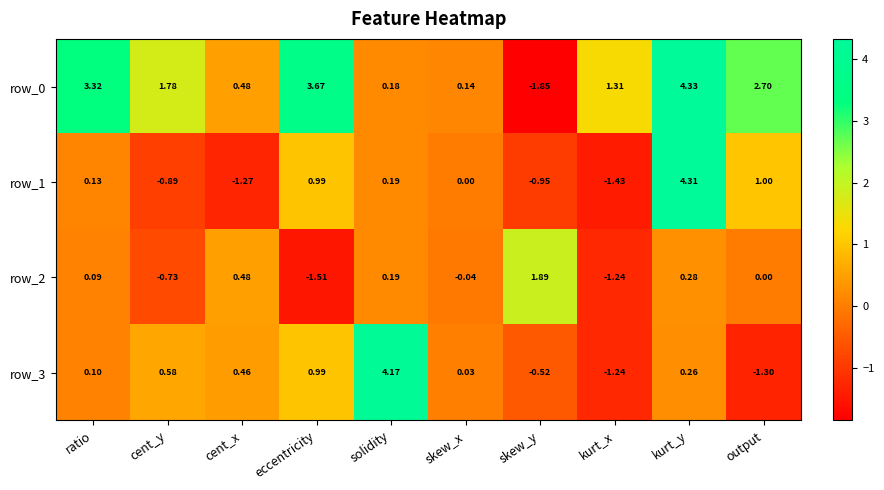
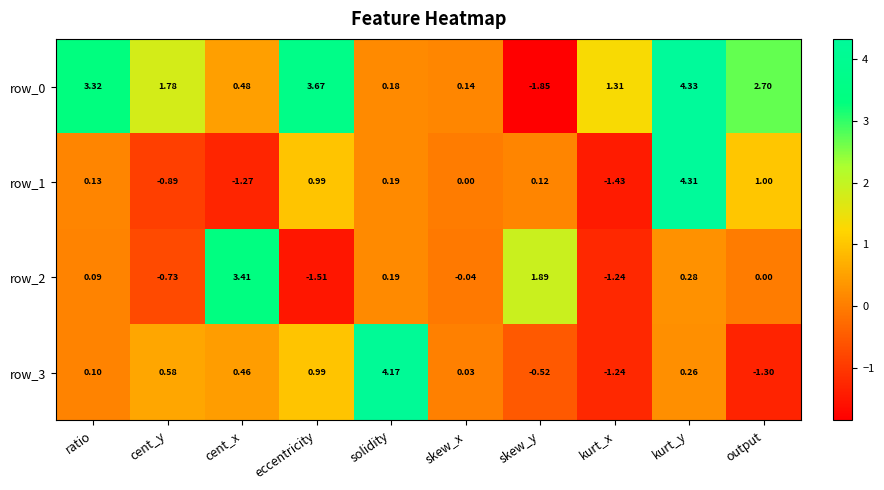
  {
    "row_0": {
      "ratio": 3.32,
      "cent_y": 1.78,
      "cent_x": 0.48,
      "eccentricity": 3.67,
      "solidity": 0.18,
      "skew_x": 0.14,
      "skew_y": -1.85,
      "kurt_x": 1.31,
      "kurt_y": 4.33,
      "output": 2.70
    },
    "row_1": {
      "ratio": 0.13,
      "cent_y": -0.89,
      "cent_x": -1.27,
      "eccentricity": 0.99,
      "solidity": 0.19,
      "skew_x": 0.00,
-     "skew_y": -0.95,
+     "skew_y": 0.12,
      "kurt_x": -1.43,
      "kurt_y": 4.31,
      "output": 1.00
    },
    "row_2": {
      "ratio": 0.09,
      "cent_y": -0.73,
-     "cent_x": 0.48,
+     "cent_x": 3.41,
      "eccentricity": -1.51,
      "solidity": 0.19,
      "skew_x": -0.04,
      "skew_y": 1.89,
      "kurt_x": -1.24,
      "kurt_y": 0.28,
      "output": 0.00
    },
    "row_3": {
      "ratio": 0.10,
      "cent_y": 0.58,
      "cent_x": 0.46,
      "eccentricity": 0.99,
      "solidity": 4.17,
      "skew_x": 0.03,
      "skew_y": -0.52,
      "kurt_x": -1.24,
      "kurt_y": 0.26,
      "output": -1.30
    }
  }
